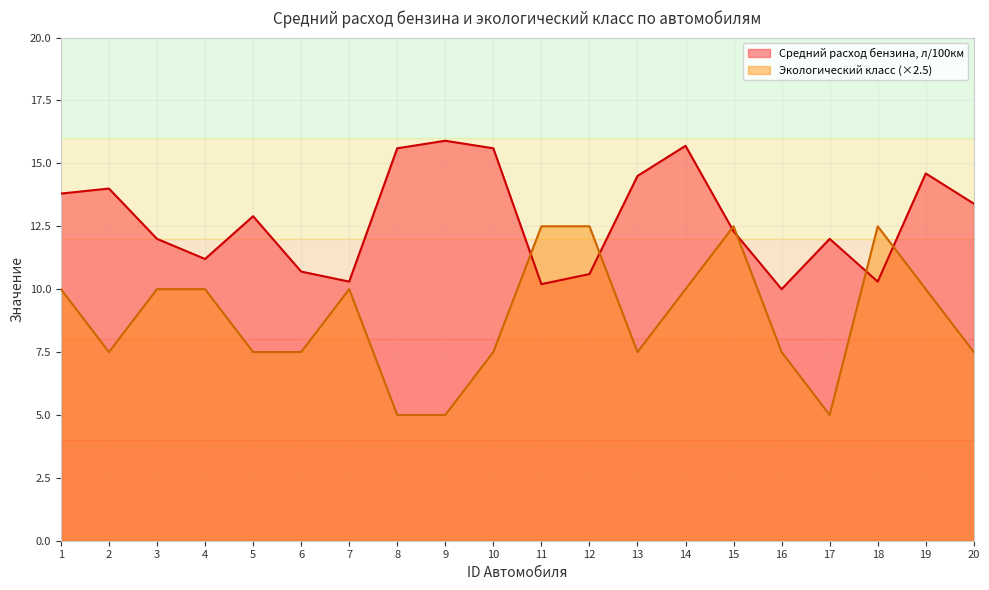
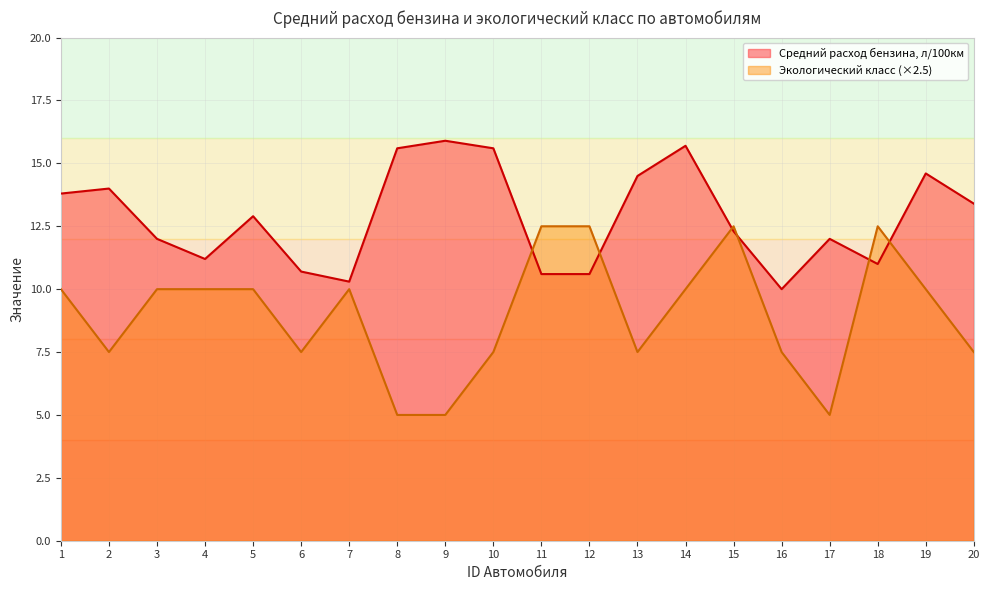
  {
    "Средний расход бензина, л/100км": {
      "1": 13.8,
      "2": 14.0,
      "3": 12.0,
      "4": 11.2,
      "5": 12.9,
      "6": 10.7,
      "7": 10.3,
      "8": 15.6,
      "9": 15.9,
      "10": 15.6,
-     "11": 10.2,
+     "11": 10.6,
      "12": 10.6,
      "13": 14.5,
      "14": 15.7,
      "15": 12.3,
      "16": 10.0,
      "17": 12.0,
-     "18": 10.3,
+     "18": 11.0,
      "19": 14.6,
      "20": 13.4
    },
    "Экологический класс (×2.5)": {
      "1": 10.0,
      "2": 7.5,
      "3": 10.0,
      "4": 10.0,
-     "5": 7.5,
+     "5": 10.0,
      "6": 7.5,
      "7": 10.0,
      "8": 5.0,
      "9": 5.0,
      "10": 7.5,
      "11": 12.5,
      "12": 12.5,
      "13": 7.5,
      "14": 10.0,
      "15": 12.5,
      "16": 7.5,
      "17": 5.0,
      "18": 12.5,
      "19": 10.0,
      "20": 7.5
    }
  }
